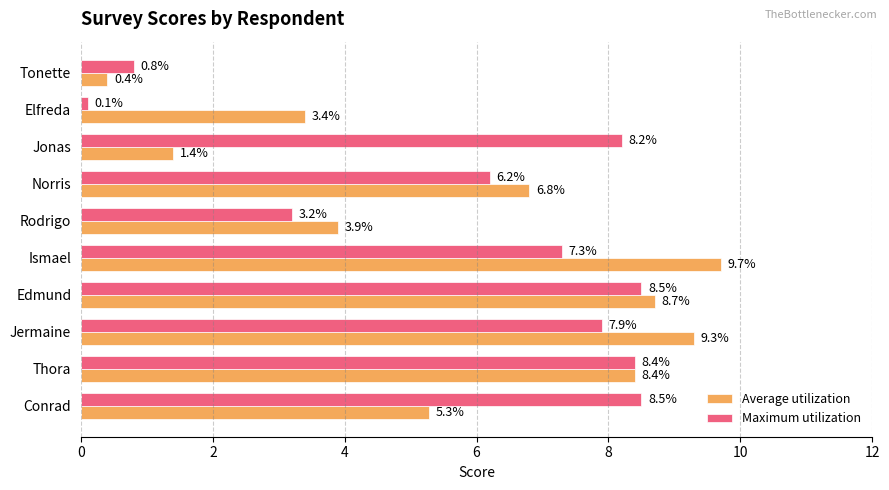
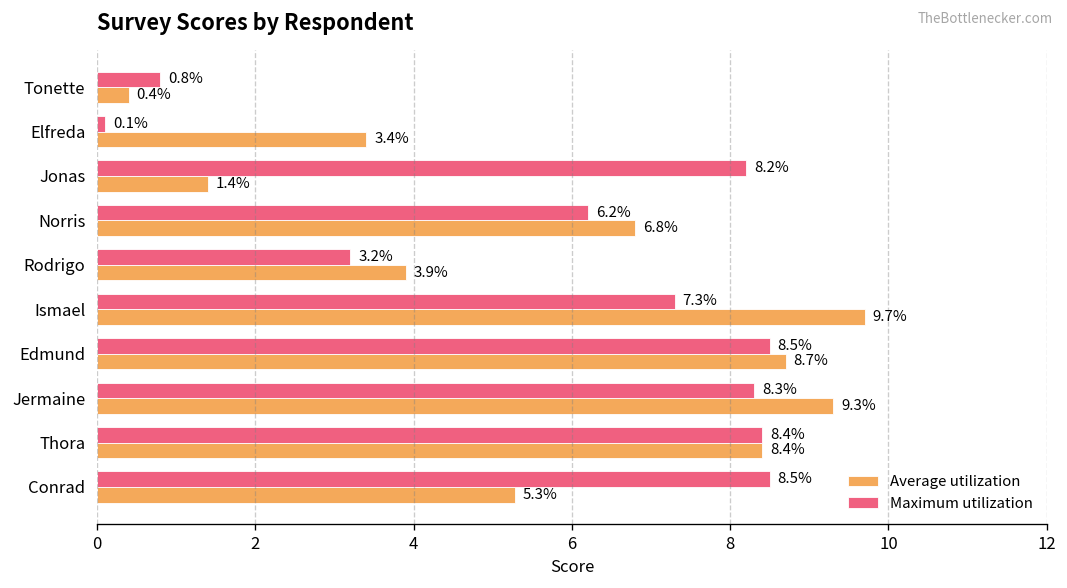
  {
    "Average utilization": {
      "Tonette": "0.4%",
      "Elfreda": "3.4%",
      "Jonas": "1.4%",
      "Norris": "6.8%",
      "Rodrigo": "3.9%",
      "Ismael": "9.7%",
      "Edmund": "8.7%",
      "Jermaine": "9.3%",
      "Thora": "8.4%",
      "Conrad": "5.3%"
    },
    "Maximum utilization": {
      "Tonette": "0.8%",
      "Elfreda": "0.1%",
      "Jonas": "8.2%",
      "Norris": "6.2%",
      "Rodrigo": "3.2%",
      "Ismael": "7.3%",
      "Edmund": "8.5%",
-     "Jermaine": "7.9%",
+     "Jermaine": "8.3%",
      "Thora": "8.4%",
      "Conrad": "8.5%"
    }
  }
